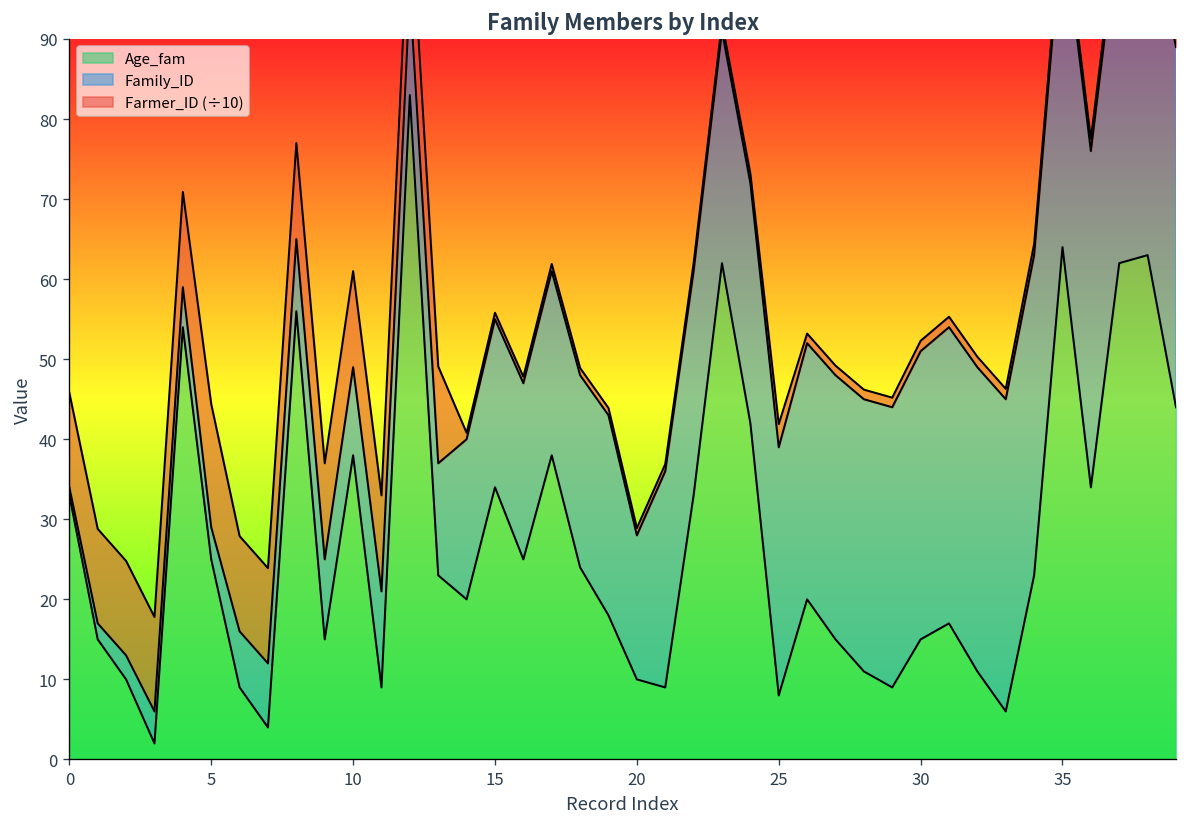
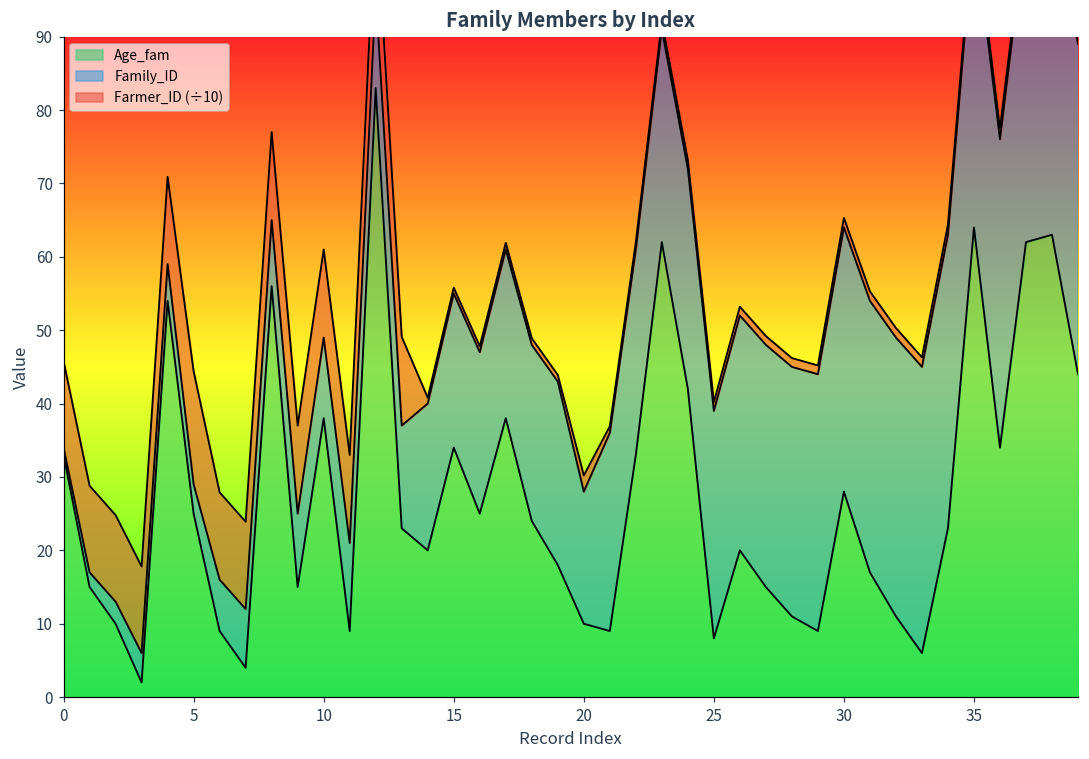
  {
    "Age_fam": {
      "0": 33,
      "5": 25,
      "10": 38,
      "15": 34,
      "20": 10,
      "25": 8,
-     "30": 15,
+     "30": 28,
      "35": 64
    },
    "Family_ID": {
      "0": 1,
      "5": 4,
      "10": 11,
      "15": 21,
      "20": 18,
      "25": 31,
      "30": 36
    },
    "Farmer_ID (÷10)": {
      "0": 12,
      "5": 15,
      "10": 12,
      "15": 1,
-     "20": 1,
-     "25": 3,
+     "20": 2,
+     "25": 1,
      "30": 1
    }
  }
